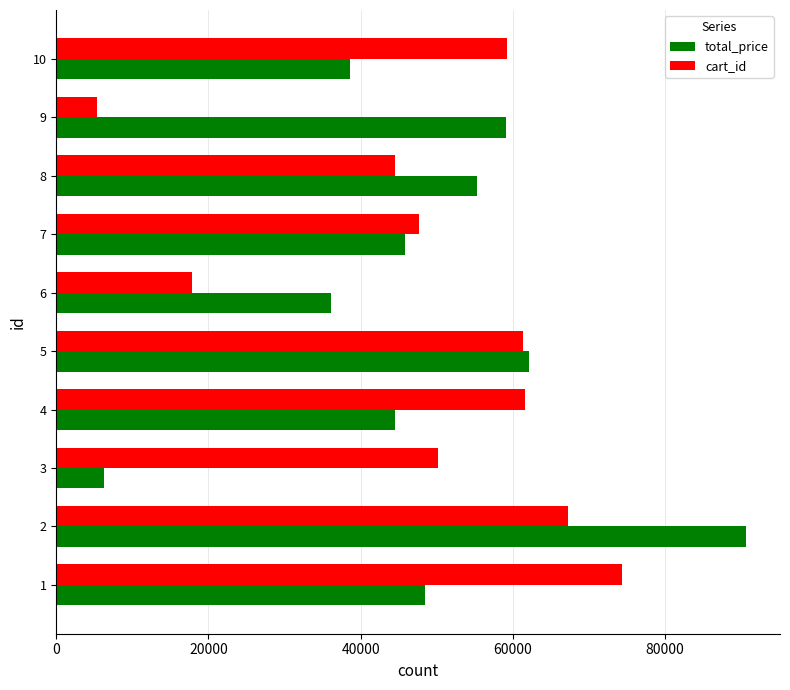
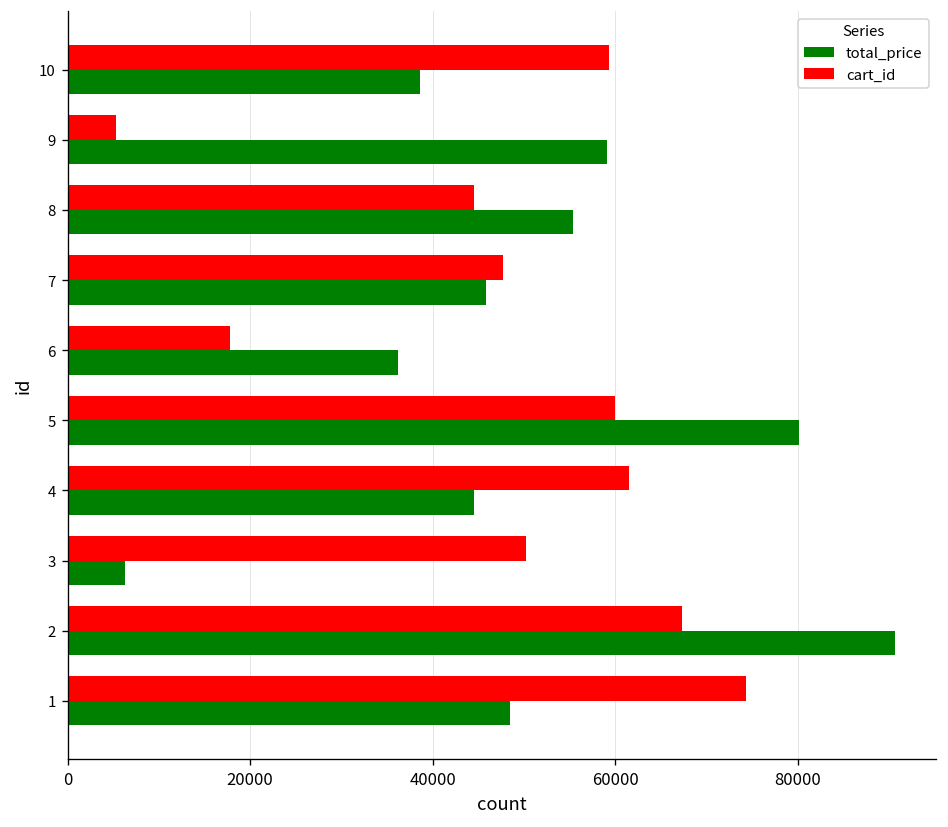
  {
    "total_price": {
      "10": 39000,
      "9": 59000,
      "8": 55000,
      "7": 46000,
      "6": 36000,
-     "5": 62000,
+     "5": 80000,
      "4": 44000,
      "3": 6000,
      "2": 91000,
      "1": 48000
    },
    "cart_id": {
      "10": 59000,
      "9": 5000,
      "8": 45000,
      "7": 48000,
      "6": 18000,
-     "5": 61000,
+     "5": 60000,
      "4": 62000,
      "3": 50000,
      "2": 67000,
      "1": 74000
    }
  }
